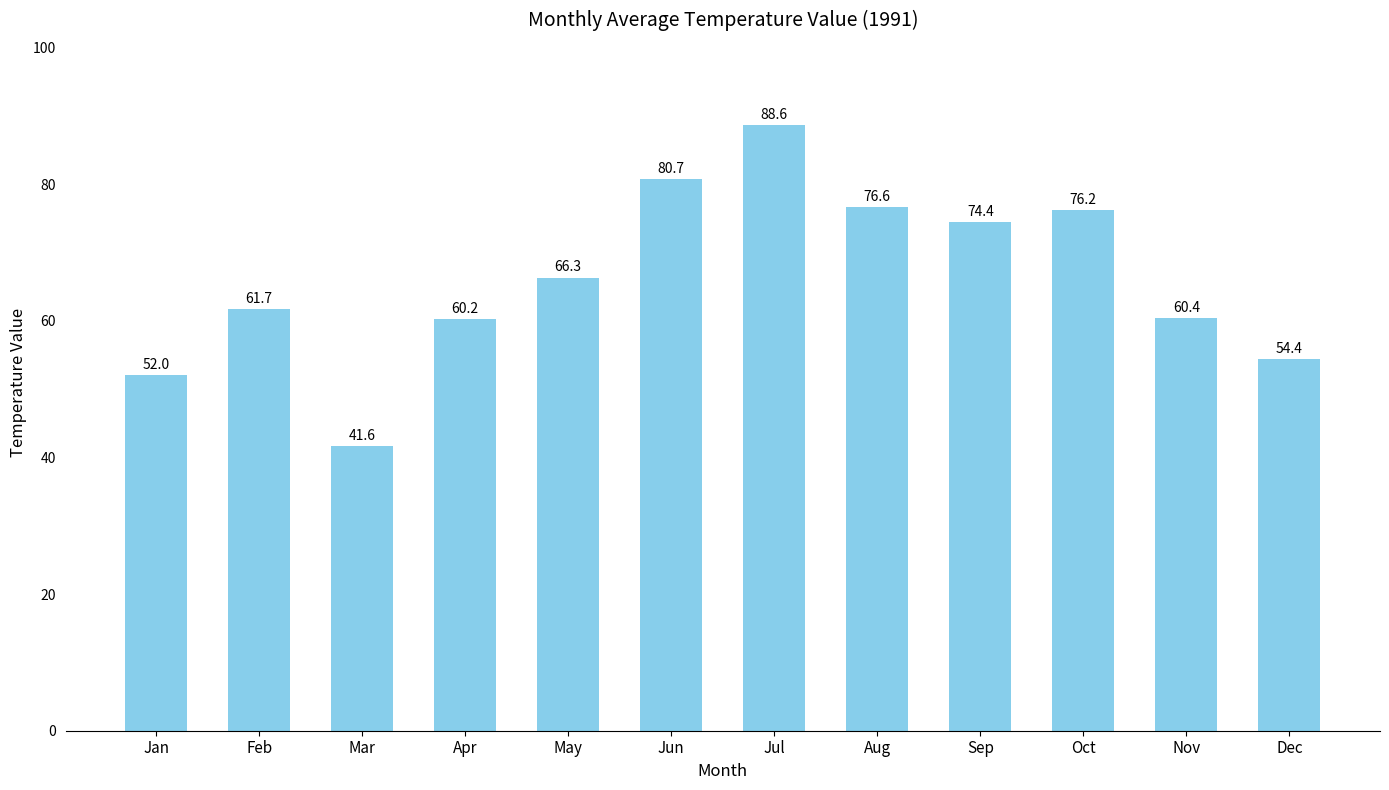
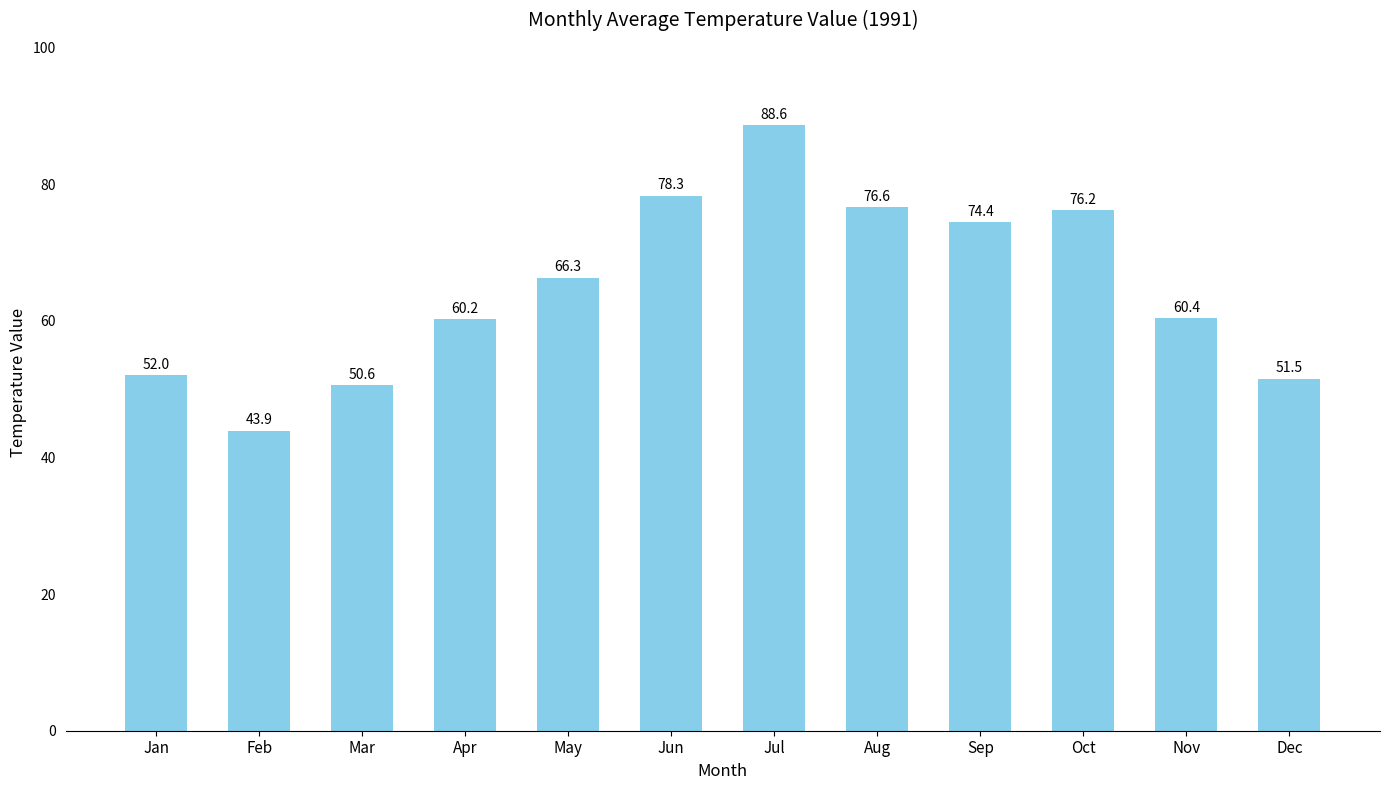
  {
    "Jan": 52.0,
-   "Feb": 61.7,
-   "Mar": 41.6,
+   "Feb": 43.9,
+   "Mar": 50.6,
    "Apr": 60.2,
    "May": 66.3,
-   "Jun": 80.7,
+   "Jun": 78.3,
    "Jul": 88.6,
    "Aug": 76.6,
    "Sep": 74.4,
    "Oct": 76.2,
    "Nov": 60.4,
-   "Dec": 54.4
+   "Dec": 51.5
  }
